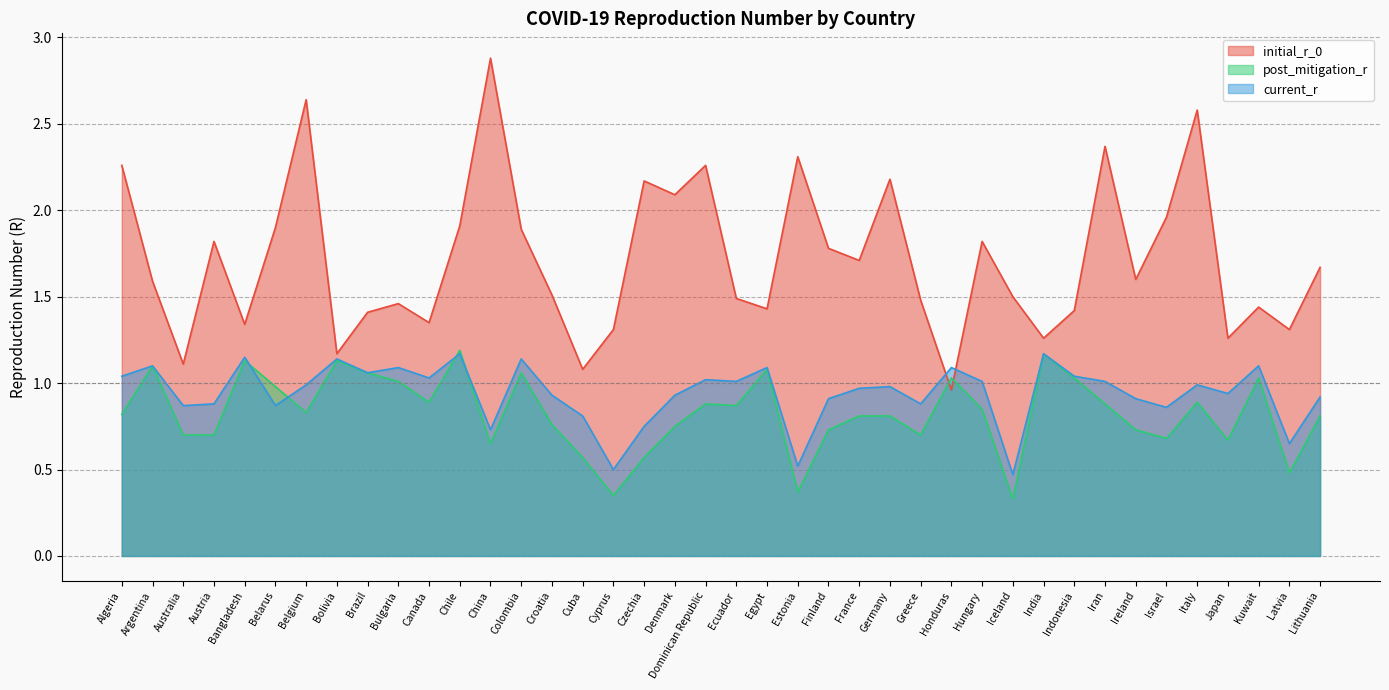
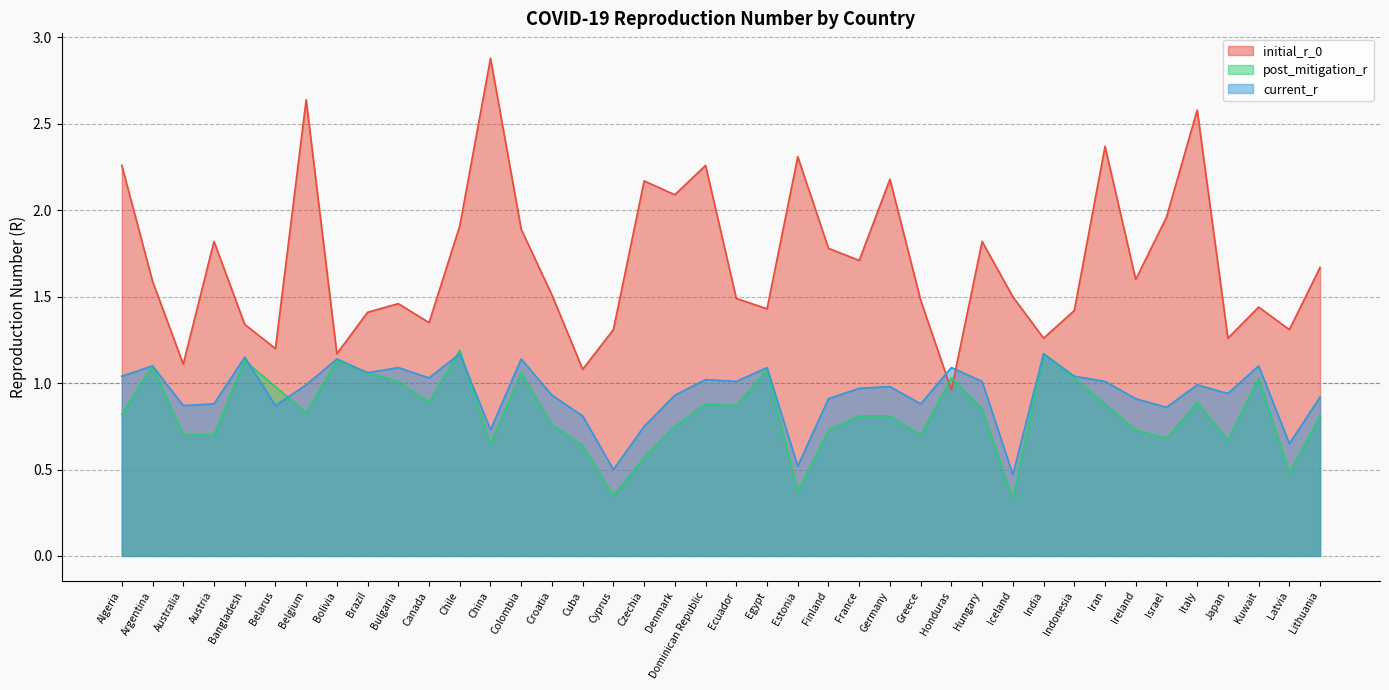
  {
    "initial_r_0": {
      "Algeria": 2.26,
      "Argentina": 1.6,
      "Australia": 1.1,
      "Austria": 1.82,
      "Bangladesh": 1.34,
-     "Belarus": 1.9,
+     "Belarus": 1.2,
      "Belgium": 2.64,
      "Bolivia": 1.17,
      "Brazil": 1.4,
      "Bulgaria": 1.46,
      "Canada": 1.35,
      "Chile": 1.9,
      "China": 2.88,
      "Colombia": 1.9,
      "Croatia": 1.5,
      "Cuba": 1.08,
      "Cyprus": 1.3,
      "Czechia": 2.17,
      "Denmark": 2.1,
      "Dominican Republic": 2.26,
      "Ecuador": 1.5,
      "Egypt": 1.43,
      "Estonia": 2.3,
      "Finland": 1.78,
      "France": 1.7,
      "Germany": 2.18,
      "Greece": 1.48,
      "Honduras": 0.96,
      "Hungary": 1.82,
      "Iceland": 1.5,
      "India": 1.26,
      "Indonesia": 1.42,
      "Iran": 2.37,
      "Ireland": 1.6,
      "Israel": 1.96,
      "Italy": 2.58,
      "Japan": 1.26,
      "Kuwait": 1.44,
      "Latvia": 1.3,
      "Lithuania": 1.67
    },
    "post_mitigation_r": {
      "Algeria": 0.82,
      "Australia": 0.70,
      "Austria": 0.70,
      "Bangladesh": 1.13,
      "Belarus": 0.98,
      "Belgium": 0.83,
      "Bulgaria": 1.01,
      "Canada": 0.89,
      "Chile": 1.19,
      "China": 0.65,
      "Colombia": 1.06,
      "Croatia": 0.76,
-     "Cuba": 0.57,
+     "Cuba": 0.64,
      "Cyprus": 0.35,
      "Czechia": 0.57,
      "Denmark": 0.75,
      "Dominican Republic": 0.88,
      "Ecuador": 0.87,
      "Estonia": 0.37,
      "Finland": 0.73,
      "France": 0.81,
      "Germany": 0.81,
      "Greece": 0.70,
      "Honduras": 1.03,
      "Hungary": 0.85,
      "Iceland": 0.33,
      "Iran": 0.88,
      "Ireland": 0.73,
      "Israel": 0.68,
      "Italy": 0.89,
      "Japan": 0.67,
      "Kuwait": 1.03,
      "Latvia": 0.48,
      "Lithuania": 0.81
    },
    "current_r": {
      "Algeria": 1.04,
      "Australia": 0.87,
      "Austria": 0.88,
      "Bangladesh": 1.15,
      "Belarus": 0.87,
      "Belgium": 0.99,
      "Bulgaria": 1.09,
      "Canada": 1.03,
      "Chile": 1.17,
      "China": 0.73,
      "Colombia": 1.14,
      "Croatia": 0.93,
      "Cuba": 0.81,
      "Cyprus": 0.50,
      "Czechia": 0.75,
      "Denmark": 0.93,
      "Dominican Republic": 1.02,
      "Ecuador": 1.01,
      "Estonia": 0.52,
      "Finland": 0.91,
      "France": 0.97,
      "Germany": 0.98,
      "Greece": 0.88,
      "Honduras": 1.09,
      "Hungary": 1.01,
      "Iceland": 0.47,
      "Iran": 1.01,
      "Ireland": 0.91,
      "Israel": 0.86,
      "Italy": 0.99,
      "Japan": 0.94,
      "Kuwait": 1.10,
      "Latvia": 0.65,
      "Lithuania": 0.92
    }
  }
